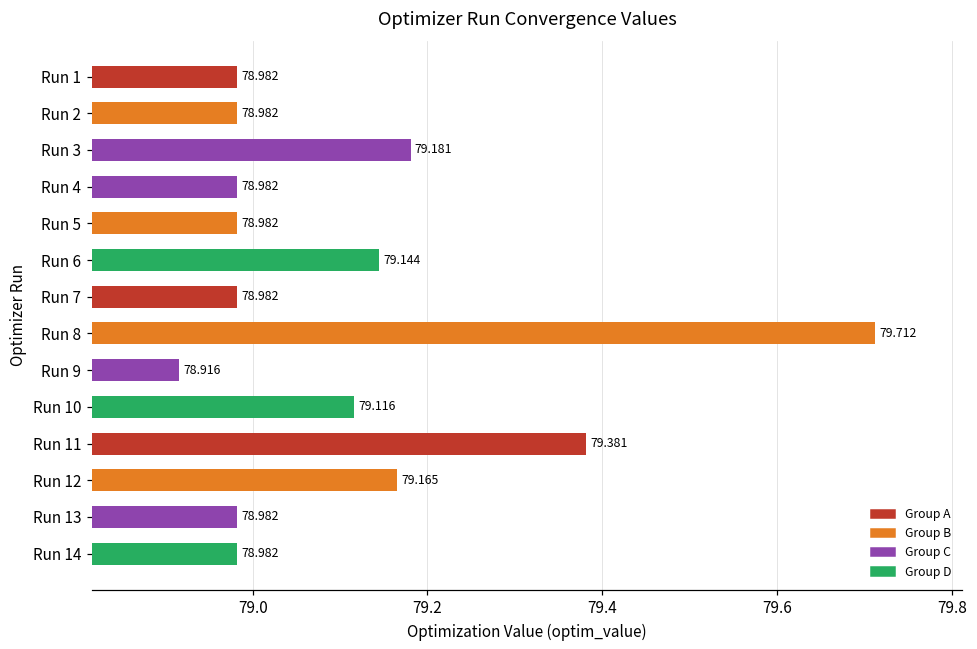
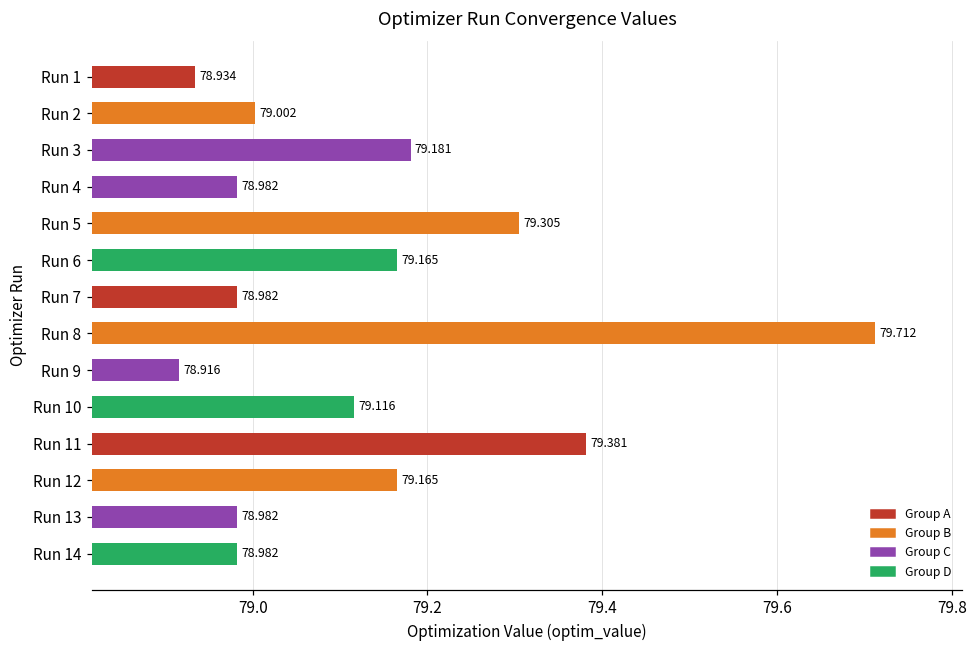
  {
-   "Run 1": 78.982,
-   "Run 2": 78.982,
+   "Run 1": 78.934,
+   "Run 2": 79.002,
    "Run 3": 79.181,
    "Run 4": 78.982,
-   "Run 5": 78.982,
-   "Run 6": 79.144,
+   "Run 5": 79.305,
+   "Run 6": 79.165,
    "Run 7": 78.982,
    "Run 8": 79.712,
    "Run 9": 78.916,
    "Run 10": 79.116,
    "Run 11": 79.381,
    "Run 12": 79.165,
    "Run 13": 78.982,
    "Run 14": 78.982
  }
